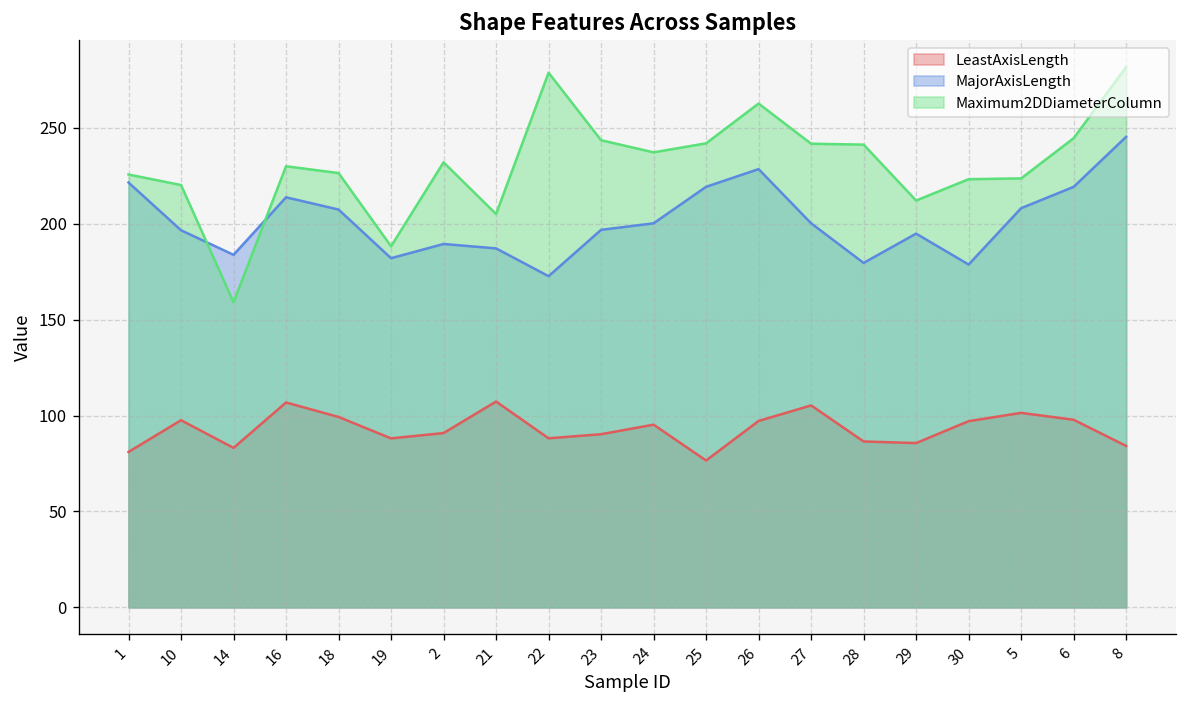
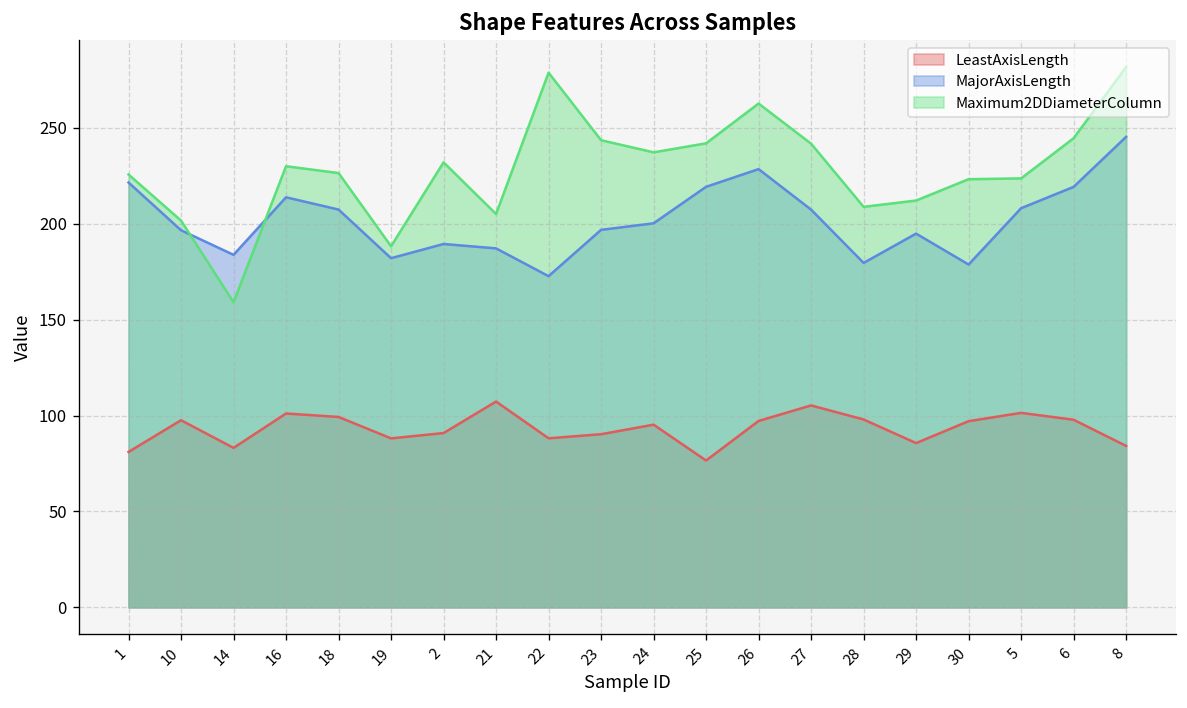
  {
    "LeastAxisLength": {
      "1": 81,
      "10": 98,
      "14": 83,
-     "16": 107,
+     "16": 101,
      "18": 99,
      "19": 88,
      "2": 91,
      "21": 107,
      "22": 88,
      "23": 90,
      "24": 95,
      "25": 77,
      "26": 97,
      "27": 105,
-     "28": 86,
+     "28": 98,
      "29": 86,
      "30": 97,
      "5": 101,
      "6": 98,
      "8": 84
    },
    "MajorAxisLength": {
      "1": 222,
      "10": 197,
      "14": 184,
      "16": 214,
      "18": 207,
      "19": 182,
      "2": 189,
      "21": 187,
      "22": 173,
      "23": 197,
      "24": 200,
      "25": 219,
      "26": 229,
-     "27": 200,
+     "27": 207,
      "28": 180,
      "29": 195,
      "30": 179,
      "5": 208,
      "6": 219,
      "8": 245
    },
    "Maximum2DDiameterColumn": {
      "1": 226,
-     "10": 220,
+     "10": 202,
      "14": 159,
      "16": 230,
      "18": 226,
      "19": 188,
      "2": 232,
      "21": 205,
      "22": 279,
      "23": 244,
      "24": 237,
      "25": 242,
      "26": 263,
      "27": 242,
-     "28": 241,
+     "28": 209,
      "29": 212,
      "30": 223,
      "5": 224,
      "6": 245
    }
  }
